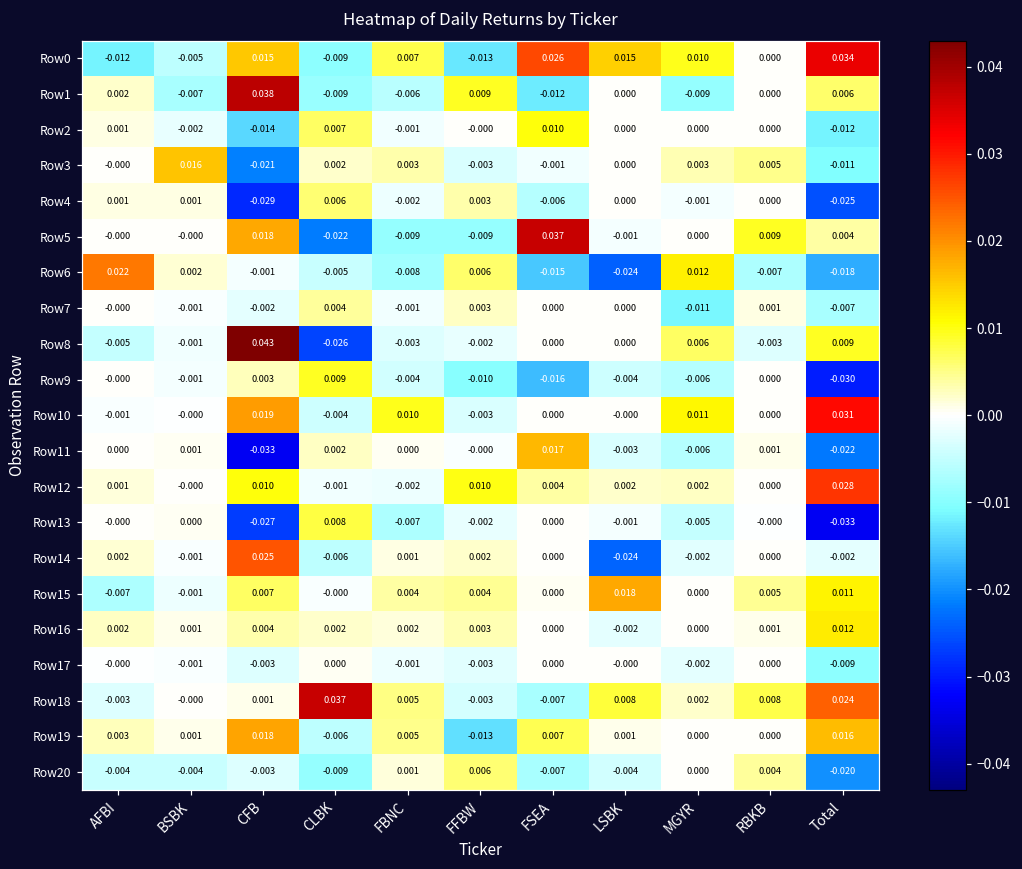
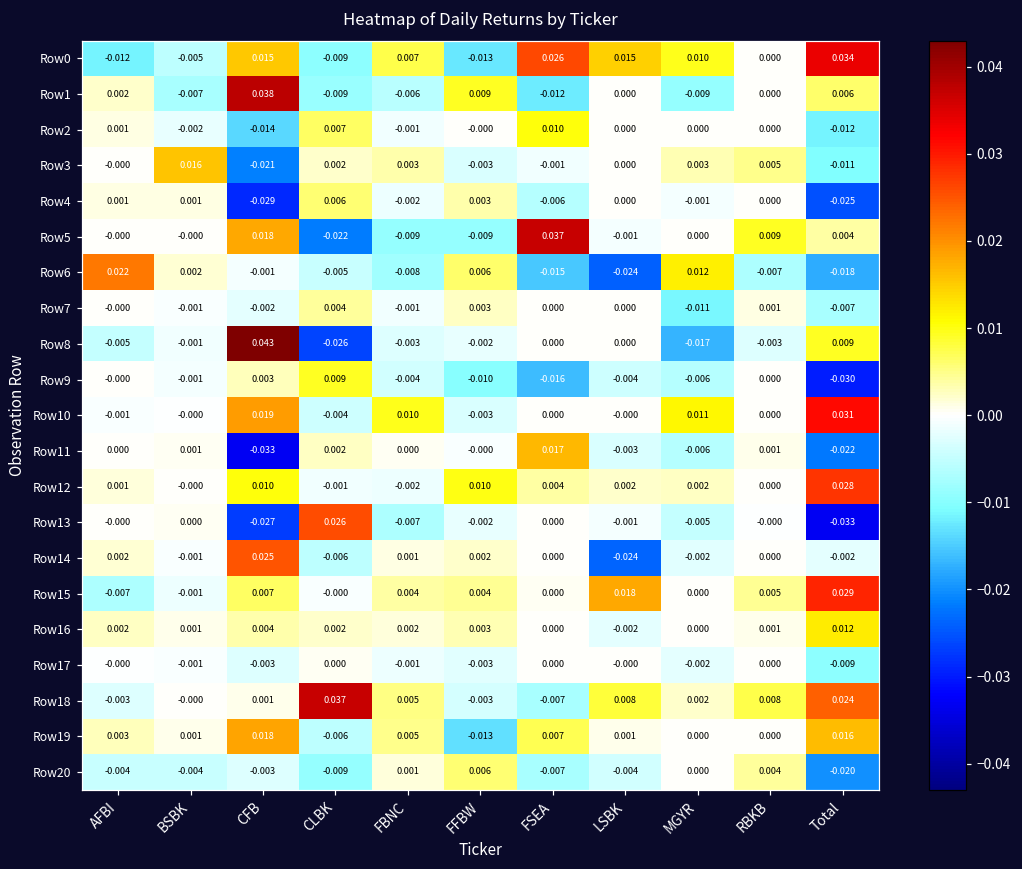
  {
    "Row8": {
      "AFBI": -0.005,
      "BSBK": -0.001,
      "CFB": 0.043,
      "CLBK": -0.026,
      "FBNC": -0.003,
      "FFBW": -0.002,
      "FSEA": 0.000,
      "LSBK": 0.000,
-     "MGYR": 0.006,
+     "MGYR": -0.017,
      "RBKB": -0.003,
      "Total": 0.009
    },
    "Row13": {
      "AFBI": -0.000,
      "BSBK": 0.000,
      "CFB": -0.027,
-     "CLBK": 0.008,
+     "CLBK": 0.026,
      "FBNC": -0.007,
      "FFBW": -0.002,
      "FSEA": 0.000,
      "LSBK": -0.001,
      "MGYR": -0.005,
      "RBKB": -0.000,
      "Total": -0.033
    },
    "Row15": {
      "AFBI": -0.007,
      "BSBK": -0.001,
      "CFB": 0.007,
      "CLBK": -0.000,
      "FBNC": 0.004,
      "FFBW": 0.004,
      "FSEA": 0.000,
      "LSBK": 0.018,
      "MGYR": 0.000,
      "RBKB": 0.005,
-     "Total": 0.011
+     "Total": 0.029
    }
  }
